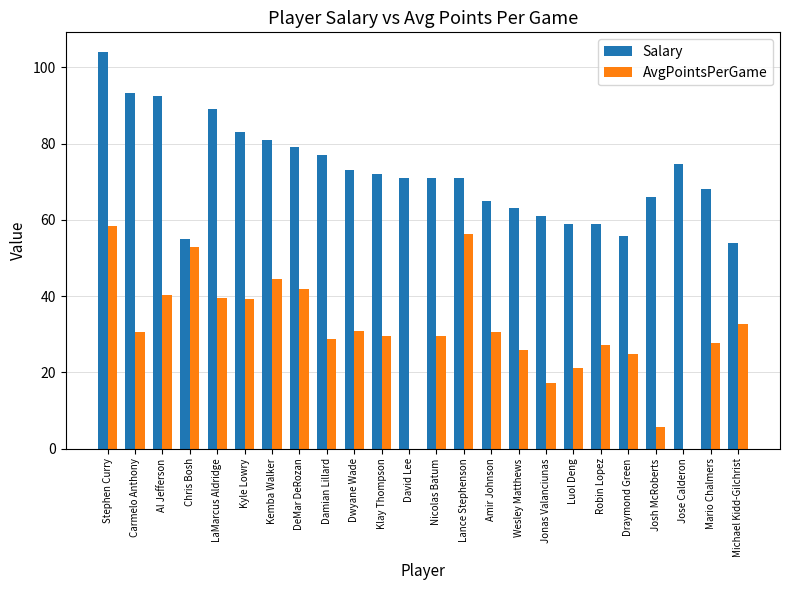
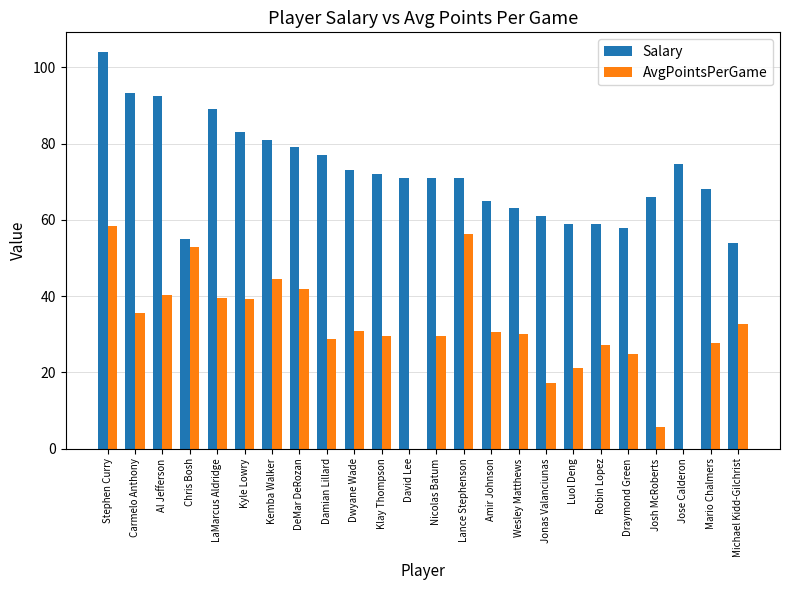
  {
    "Salary": {
      "Stephen Curry": 104,
      "Carmelo Anthony": 93,
      "Al Jefferson": 92,
      "Chris Bosh": 55,
      "LaMarcus Aldridge": 89,
      "Kyle Lowry": 83,
      "Kemba Walker": 81,
      "DeMar DeRozan": 79,
      "Damian Lillard": 77,
      "Dwyane Wade": 73,
      "Klay Thompson": 72,
      "David Lee": 71,
      "Nicolas Batum": 71,
      "Lance Stephenson": 71,
      "Amir Johnson": 65,
      "Wesley Matthews": 63,
      "Jonas Valanciunas": 61,
      "Luol Deng": 59,
      "Robin Lopez": 59,
-     "Draymond Green": 56,
+     "Draymond Green": 58,
      "Josh McRoberts": 66,
      "Jose Calderon": 75,
      "Mario Chalmers": 68,
      "Michael Kidd-Gilchrist": 54
    },
    "AvgPointsPerGame": {
      "Stephen Curry": 58,
-     "Carmelo Anthony": 31,
+     "Carmelo Anthony": 36,
      "Al Jefferson": 40,
      "Chris Bosh": 53,
      "LaMarcus Aldridge": 40,
      "Kyle Lowry": 39,
      "Kemba Walker": 44,
      "DeMar DeRozan": 42,
      "Damian Lillard": 29,
      "Dwyane Wade": 31,
      "Klay Thompson": 30,
      "David Lee": 0,
      "Nicolas Batum": 30,
      "Lance Stephenson": 56,
      "Amir Johnson": 31,
-     "Wesley Matthews": 26,
+     "Wesley Matthews": 30,
      "Jonas Valanciunas": 17,
      "Luol Deng": 21,
      "Robin Lopez": 27,
      "Draymond Green": 25,
      "Josh McRoberts": 6,
      "Jose Calderon": 0,
      "Mario Chalmers": 28,
      "Michael Kidd-Gilchrist": 33
    }
  }
